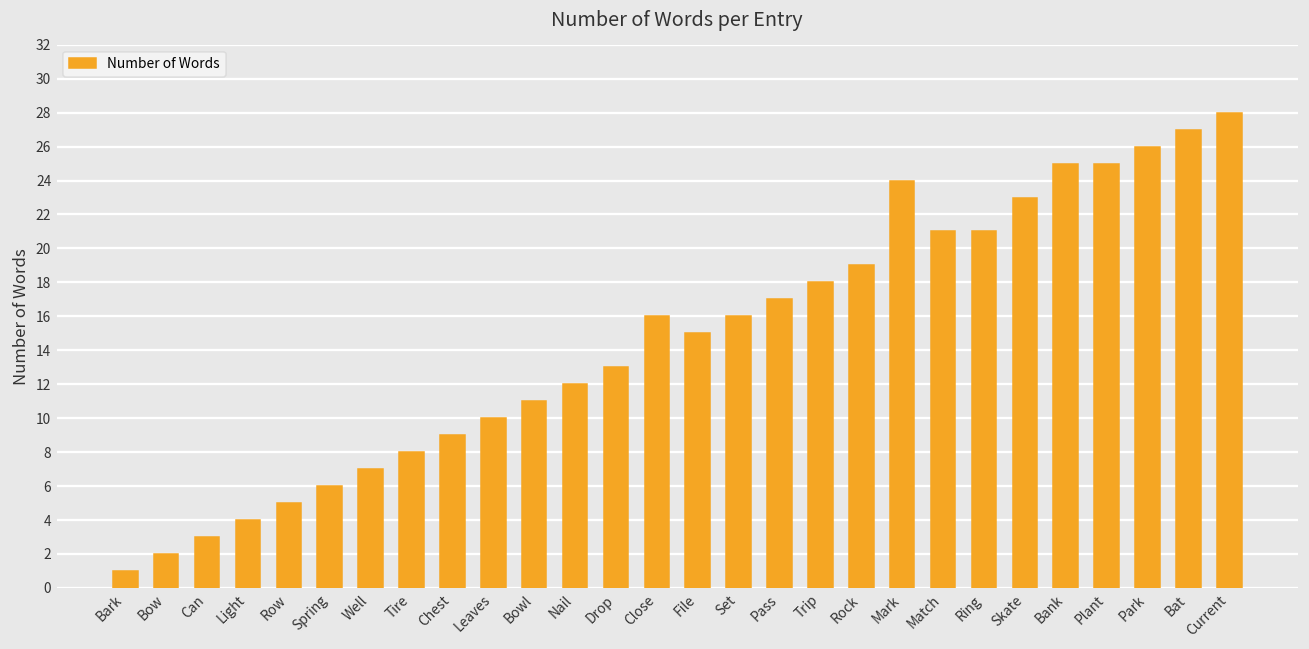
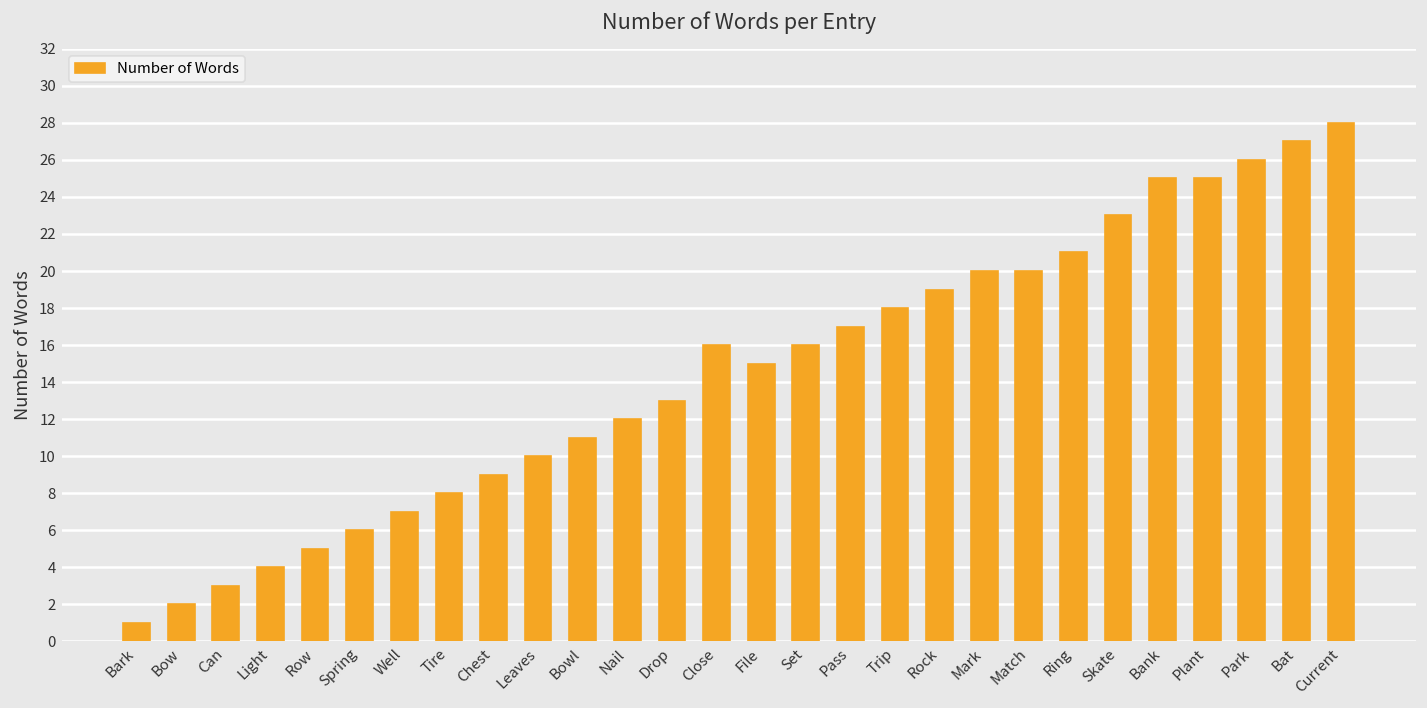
  {
    "Bark": 1,
    "Bow": 2,
    "Can": 3,
    "Light": 4,
    "Row": 5,
    "Spring": 6,
    "Well": 7,
    "Tire": 8,
    "Chest": 9,
    "Leaves": 10,
    "Bowl": 11,
    "Nail": 12,
    "Drop": 13,
    "Close": 16,
    "File": 15,
    "Set": 16,
    "Pass": 17,
    "Trip": 18,
    "Rock": 19,
-   "Mark": 24,
-   "Match": 21,
+   "Mark": 20,
+   "Match": 20,
    "Ring": 21,
    "Skate": 23,
    "Bank": 25,
    "Plant": 25,
    "Park": 26,
    "Bat": 27,
    "Current": 28
  }
